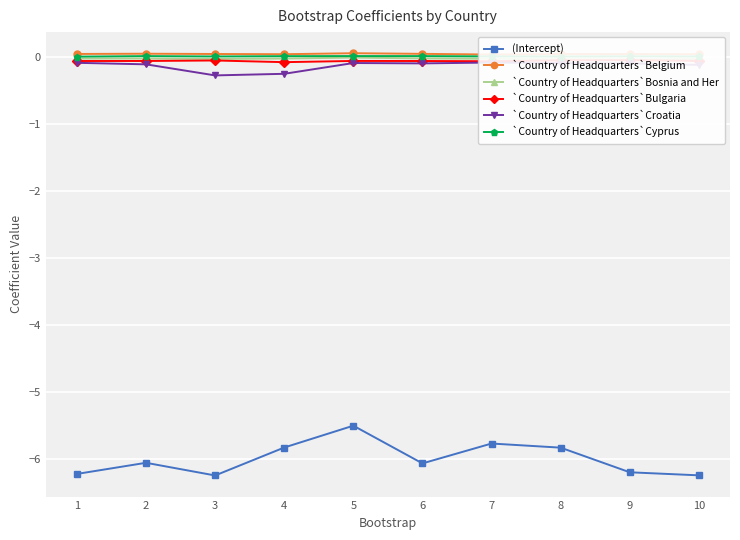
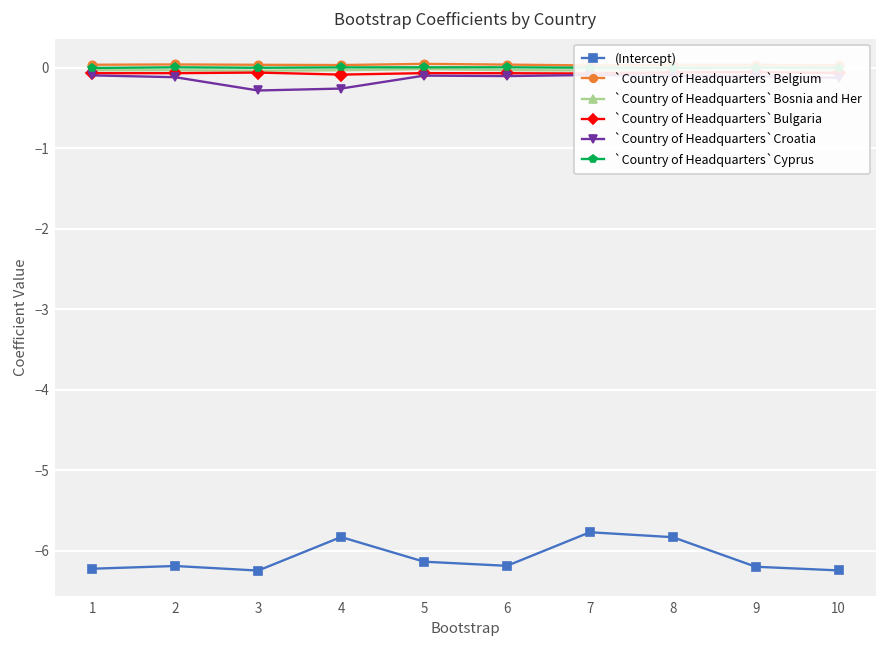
  {
    "(Intercept)": {
      "1": -6.2,
-     "2": -6.1,
+     "2": -6.2,
      "3": -6.2,
      "4": -5.8,
-     "5": -5.5,
-     "6": -6.1,
+     "5": -6.1,
+     "6": -6.2,
      "7": -5.8,
      "8": -5.8,
      "9": -6.2,
      "10": -6.2
    },
    "`Country of Headquarters`Belgium": {
      "1": 0.0,
      "5": 0.1
    },
    "`Country of Headquarters`Bulgaria": {
      "4": -0.1
    },
    "`Country of Headquarters`Croatia": {
      "2": -0.1,
      "3": -0.3,
      "4": -0.3
    }
  }
